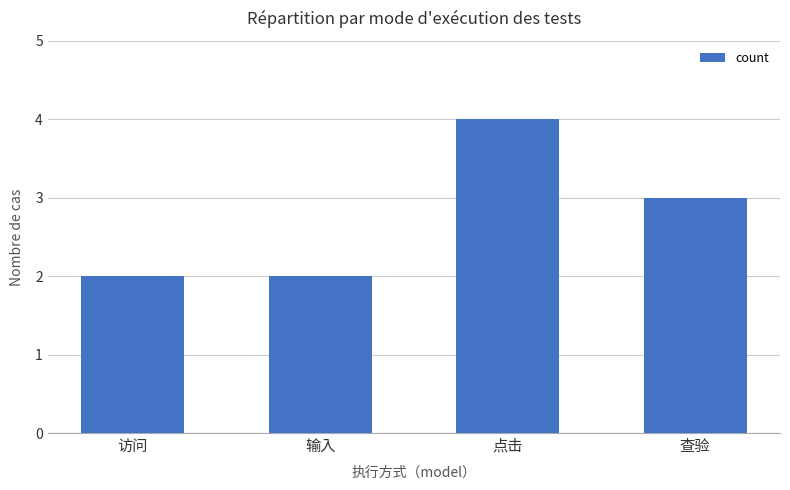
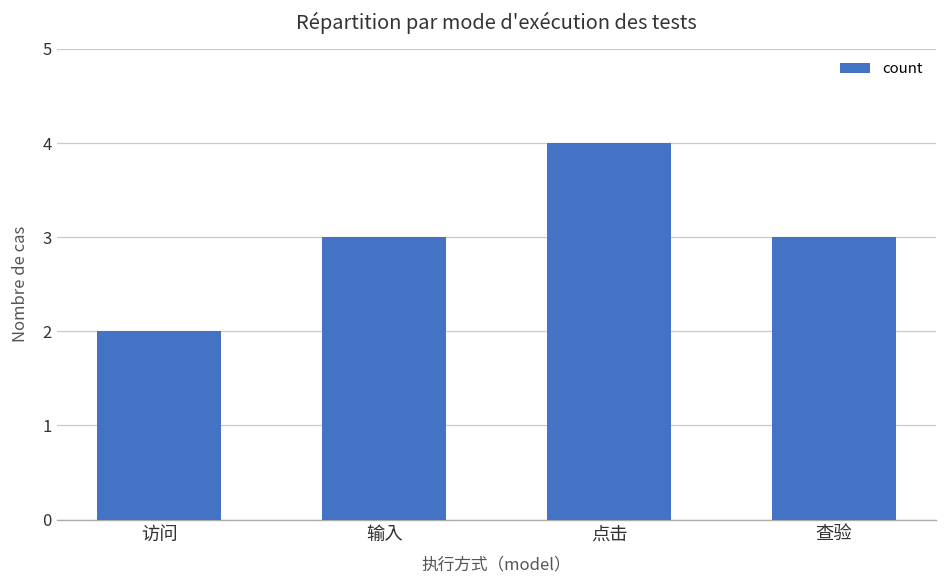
  {
    "访问": 2,
-   "输入": 2,
+   "输入": 3,
    "点击": 4,
    "查验": 3
  }
